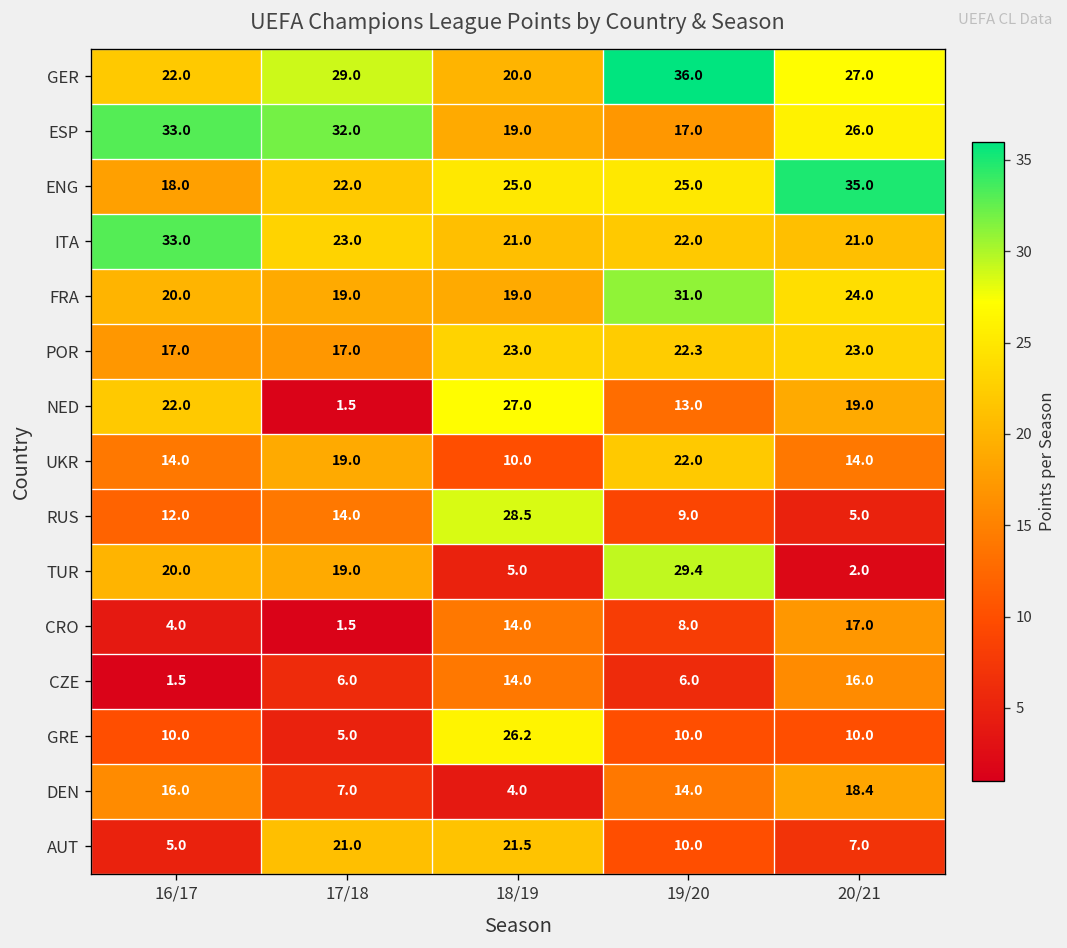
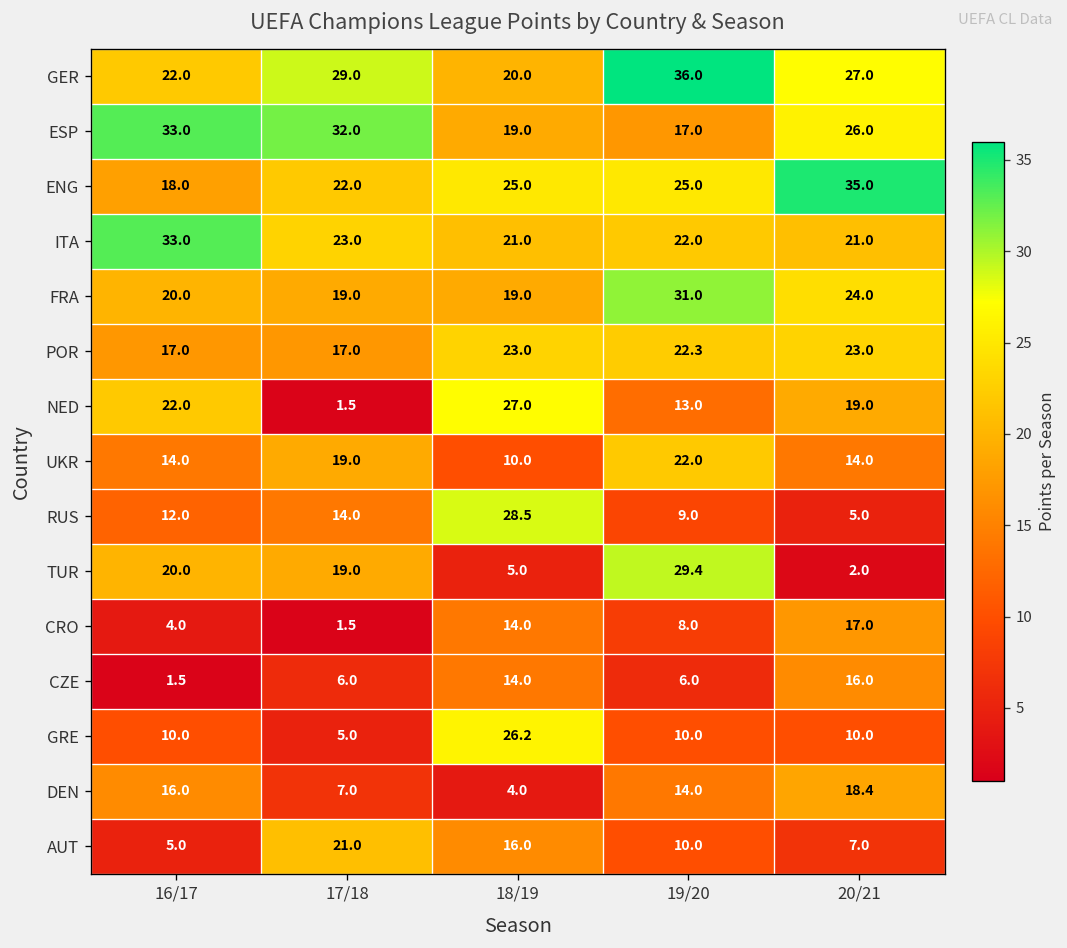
  {
    "GER": {
      "16/17": 22.0,
      "17/18": 29.0,
      "18/19": 20.0,
      "19/20": 36.0,
      "20/21": 27.0
    },
    "ESP": {
      "16/17": 33.0,
      "17/18": 32.0,
      "18/19": 19.0,
      "19/20": 17.0,
      "20/21": 26.0
    },
    "ENG": {
      "16/17": 18.0,
      "17/18": 22.0,
      "18/19": 25.0,
      "19/20": 25.0,
      "20/21": 35.0
    },
    "ITA": {
      "16/17": 33.0,
      "17/18": 23.0,
      "18/19": 21.0,
      "19/20": 22.0,
      "20/21": 21.0
    },
    "FRA": {
      "16/17": 20.0,
      "17/18": 19.0,
      "18/19": 19.0,
      "19/20": 31.0,
      "20/21": 24.0
    },
    "POR": {
      "16/17": 17.0,
      "17/18": 17.0,
      "18/19": 23.0,
      "19/20": 22.3,
      "20/21": 23.0
    },
    "NED": {
      "16/17": 22.0,
      "17/18": 1.5,
      "18/19": 27.0,
      "19/20": 13.0,
      "20/21": 19.0
    },
    "UKR": {
      "16/17": 14.0,
      "17/18": 19.0,
      "18/19": 10.0,
      "19/20": 22.0,
      "20/21": 14.0
    },
    "RUS": {
      "16/17": 12.0,
      "17/18": 14.0,
      "18/19": 28.5,
      "19/20": 9.0,
      "20/21": 5.0
    },
    "TUR": {
      "16/17": 20.0,
      "17/18": 19.0,
      "18/19": 5.0,
      "19/20": 29.4,
      "20/21": 2.0
    },
    "CRO": {
      "16/17": 4.0,
      "17/18": 1.5,
      "18/19": 14.0,
      "19/20": 8.0,
      "20/21": 17.0
    },
    "CZE": {
      "16/17": 1.5,
      "17/18": 6.0,
      "18/19": 14.0,
      "19/20": 6.0,
      "20/21": 16.0
    },
    "GRE": {
      "16/17": 10.0,
      "17/18": 5.0,
      "18/19": 26.2,
      "19/20": 10.0,
      "20/21": 10.0
    },
    "DEN": {
      "16/17": 16.0,
      "17/18": 7.0,
      "18/19": 4.0,
      "19/20": 14.0,
      "20/21": 18.4
    },
    "AUT": {
      "16/17": 5.0,
      "17/18": 21.0,
-     "18/19": 21.5,
+     "18/19": 16.0,
      "19/20": 10.0,
      "20/21": 7.0
    }
  }
